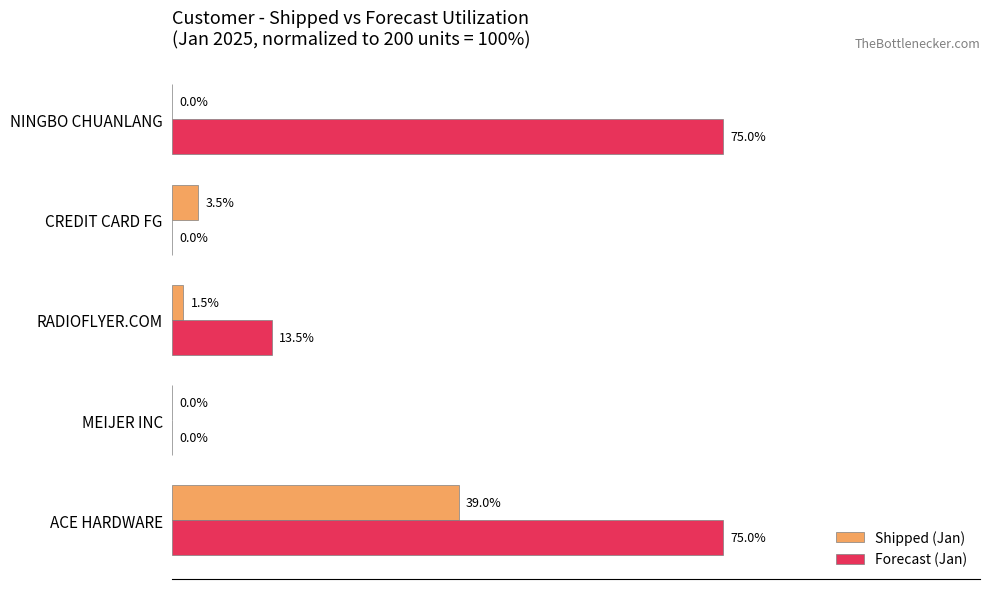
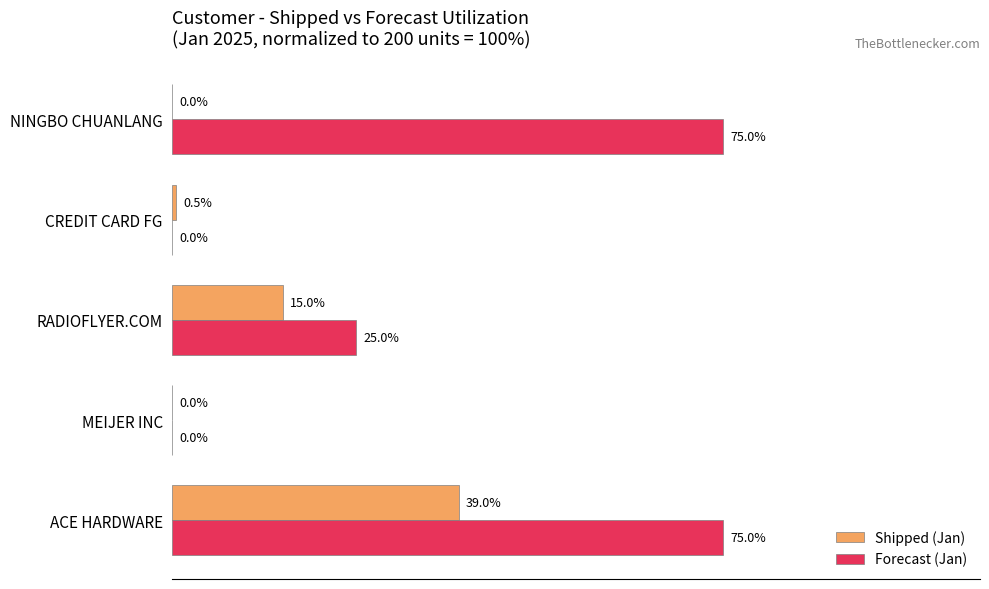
  {
    "Shipped (Jan)": {
      "NINGBO CHUANLANG": "0.0%",
-     "CREDIT CARD FG": "3.5%",
-     "RADIOFLYER.COM": "1.5%",
+     "CREDIT CARD FG": "0.5%",
+     "RADIOFLYER.COM": "15.0%",
      "MEIJER INC": "0.0%",
      "ACE HARDWARE": "39.0%"
    },
    "Forecast (Jan)": {
      "NINGBO CHUANLANG": "75.0%",
      "CREDIT CARD FG": "0.0%",
-     "RADIOFLYER.COM": "13.5%",
+     "RADIOFLYER.COM": "25.0%",
      "MEIJER INC": "0.0%",
      "ACE HARDWARE": "75.0%"
    }
  }
